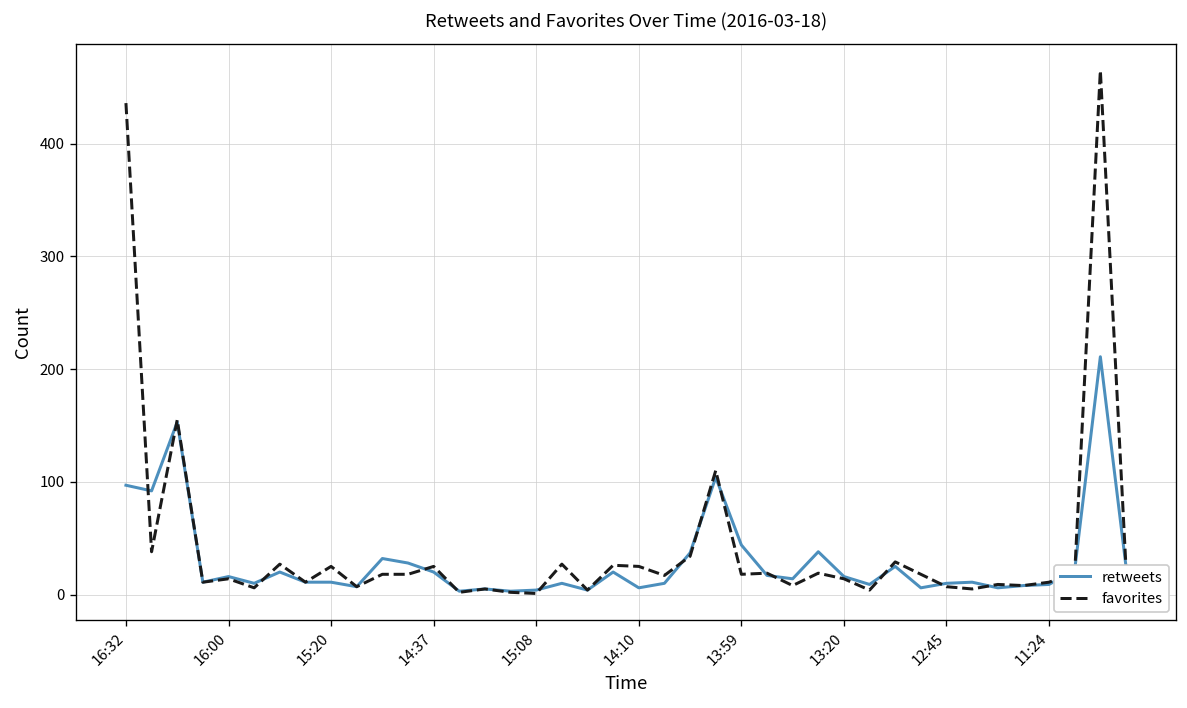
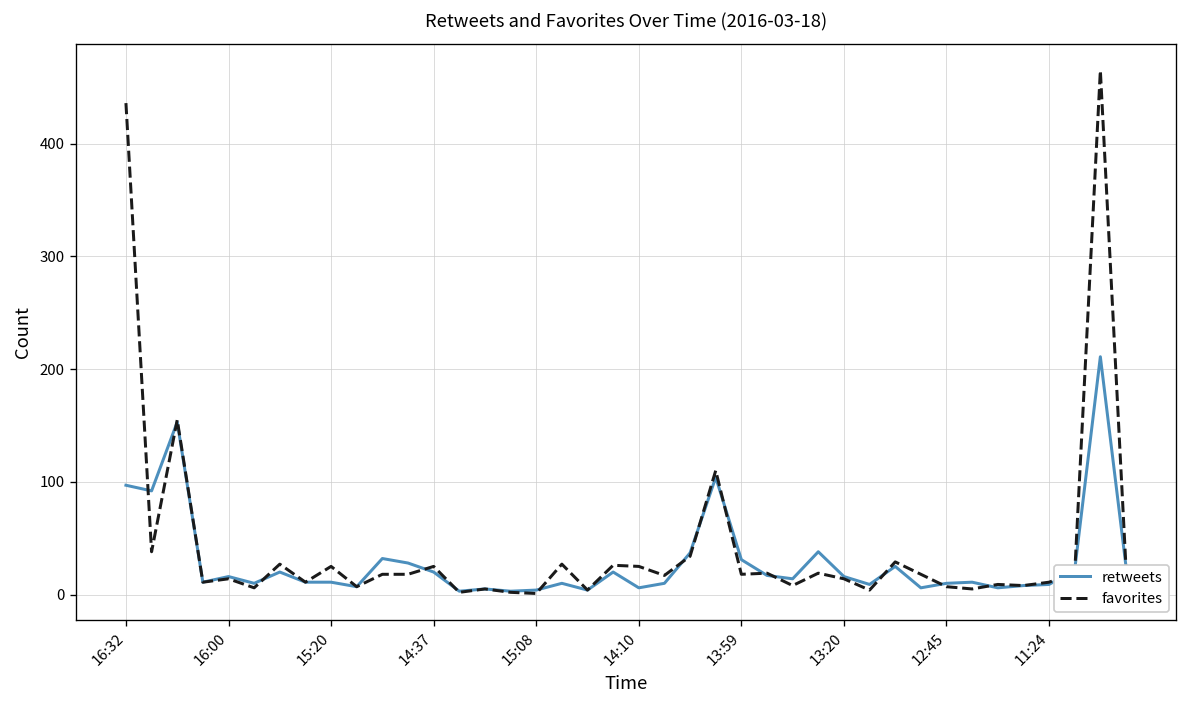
  {
    "retweets": {
      "16:32": 100,
      "15:20": 10,
      "14:37": 20,
      "15:08": 0,
      "14:10": 10,
-     "13:59": 40,
+     "13:59": 30,
      "12:45": 10
    },
    "favorites": {
      "16:32": 440,
      "15:20": 30,
      "14:37": 30,
      "15:08": 0,
      "14:10": 30,
      "13:59": 20,
      "12:45": 10
    }
  }
